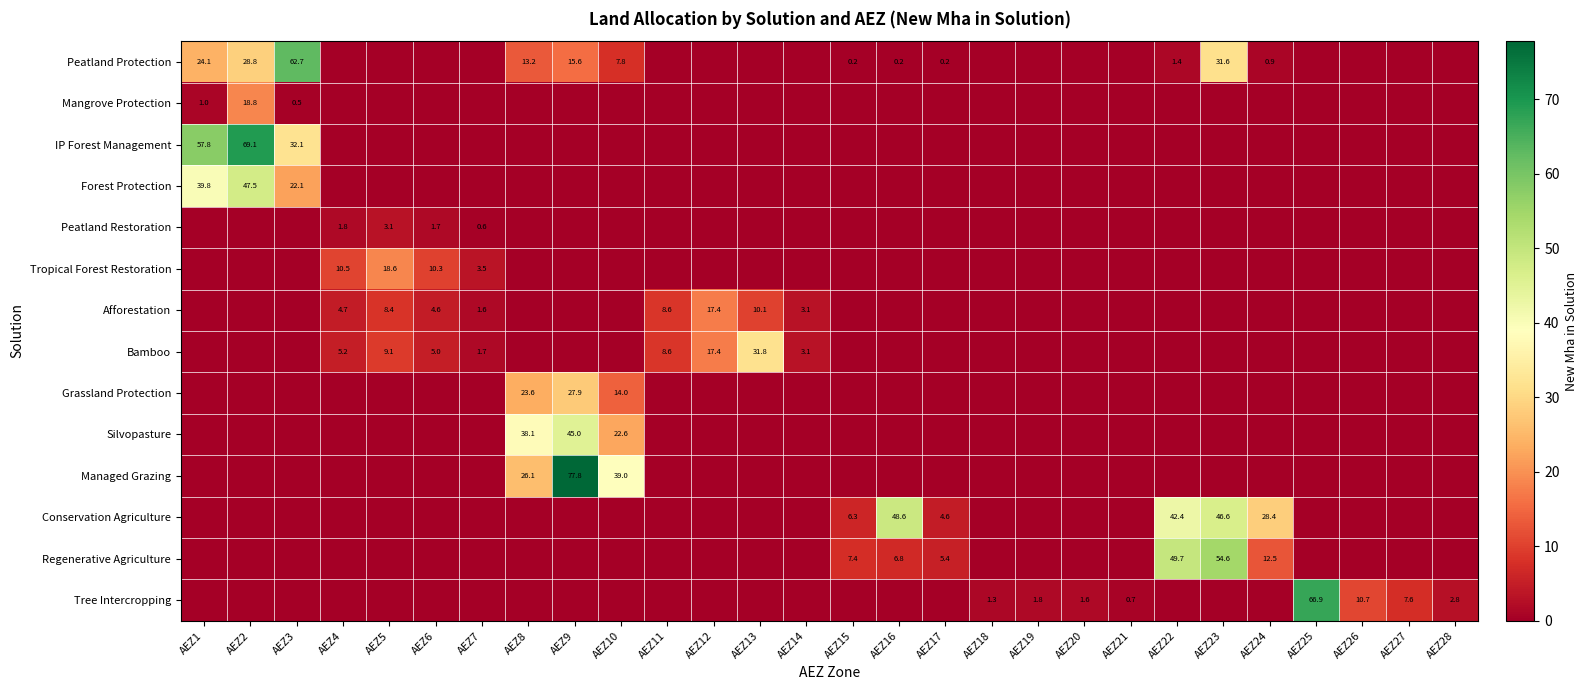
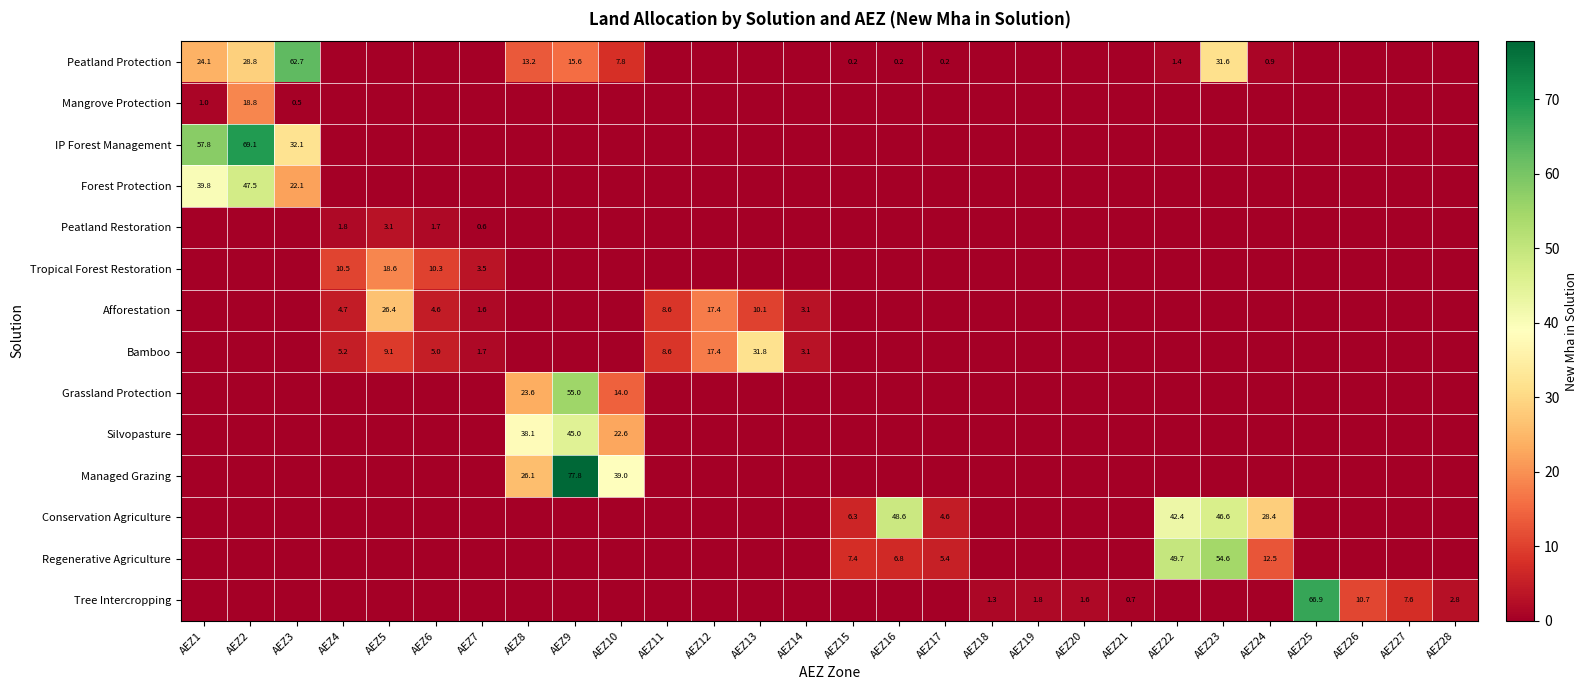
  {
    "Peatland Protection": {
      "AEZ1": 24.1,
      "AEZ2": 28.8,
      "AEZ3": 62.7,
      "AEZ8": 13.2,
      "AEZ9": 15.6,
      "AEZ10": 7.8,
      "AEZ15": 0.2,
      "AEZ16": 0.2,
      "AEZ17": 0.2,
      "AEZ22": 1.4,
      "AEZ23": 31.6,
      "AEZ24": 0.9
    },
    "Mangrove Protection": {
      "AEZ1": 1.0,
      "AEZ2": 18.8,
      "AEZ3": 0.5
    },
    "IP Forest Management": {
      "AEZ1": 57.8,
      "AEZ2": 69.1,
      "AEZ3": 32.1
    },
    "Forest Protection": {
      "AEZ1": 39.8,
      "AEZ2": 47.5,
      "AEZ3": 22.1
    },
    "Peatland Restoration": {
      "AEZ4": 1.8,
      "AEZ5": 3.1,
      "AEZ6": 1.7,
      "AEZ7": 0.6
    },
    "Tropical Forest Restoration": {
      "AEZ4": 10.5,
      "AEZ5": 18.6,
      "AEZ6": 10.3,
      "AEZ7": 3.5
    },
    "Afforestation": {
      "AEZ4": 4.7,
-     "AEZ5": 8.4,
+     "AEZ5": 26.4,
      "AEZ6": 4.6,
      "AEZ7": 1.6,
      "AEZ11": 8.6,
      "AEZ12": 17.4,
      "AEZ13": 10.1,
      "AEZ14": 3.1
    },
    "Bamboo": {
      "AEZ4": 5.2,
      "AEZ5": 9.1,
      "AEZ6": 5.0,
      "AEZ7": 1.7,
      "AEZ11": 8.6,
      "AEZ12": 17.4,
      "AEZ13": 31.8,
      "AEZ14": 3.1
    },
    "Grassland Protection": {
      "AEZ8": 23.6,
-     "AEZ9": 27.9,
+     "AEZ9": 55.0,
      "AEZ10": 14.0
    },
    "Silvopasture": {
      "AEZ8": 38.1,
      "AEZ9": 45.0,
      "AEZ10": 22.6
    },
    "Managed Grazing": {
      "AEZ8": 26.1,
      "AEZ9": 77.8,
      "AEZ10": 39.0
    },
    "Conservation Agriculture": {
      "AEZ15": 6.3,
      "AEZ16": 48.6,
      "AEZ17": 4.6,
      "AEZ22": 42.4,
      "AEZ23": 46.6,
      "AEZ24": 28.4
    },
    "Regenerative Agriculture": {
      "AEZ15": 7.4,
      "AEZ16": 6.8,
      "AEZ17": 5.4,
      "AEZ22": 49.7,
      "AEZ23": 54.6,
      "AEZ24": 12.5
    },
    "Tree Intercropping": {
      "AEZ18": 1.3,
      "AEZ19": 1.8,
      "AEZ20": 1.6,
      "AEZ21": 0.7,
      "AEZ25": 66.9,
      "AEZ26": 10.7,
      "AEZ27": 7.6,
      "AEZ28": 2.8
    }
  }
